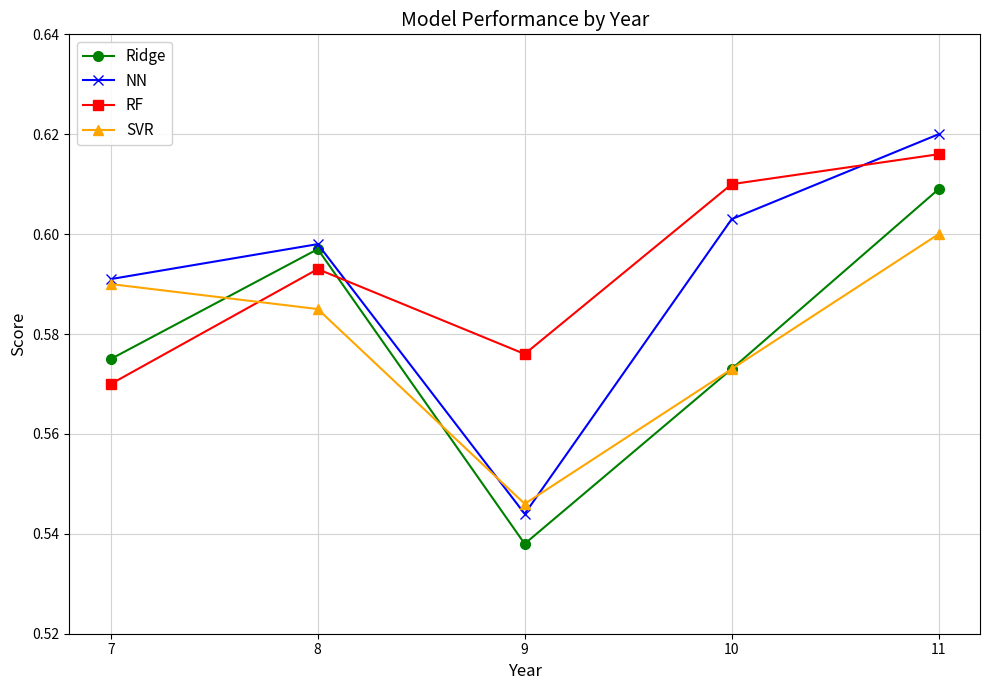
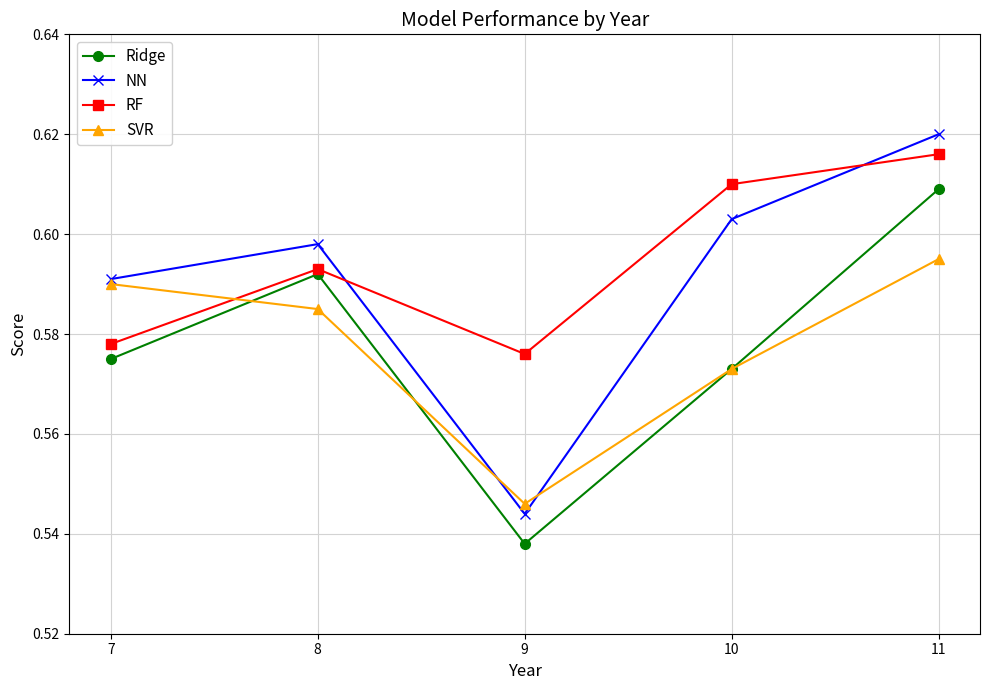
  {
    "Ridge": {
      "7": 0.575,
-     "8": 0.597,
+     "8": 0.592,
      "9": 0.538,
      "11": 0.609
    },
    "NN": {
      "7": 0.591,
      "8": 0.598,
      "9": 0.544,
      "10": 0.603,
      "11": 0.620
    },
    "RF": {
-     "7": 0.570,
+     "7": 0.578,
      "8": 0.593,
      "9": 0.576,
      "10": 0.610,
      "11": 0.616
    },
    "SVR": {
      "7": 0.590,
      "8": 0.585,
      "9": 0.546,
-     "11": 0.600
+     "11": 0.595
    }
  }
